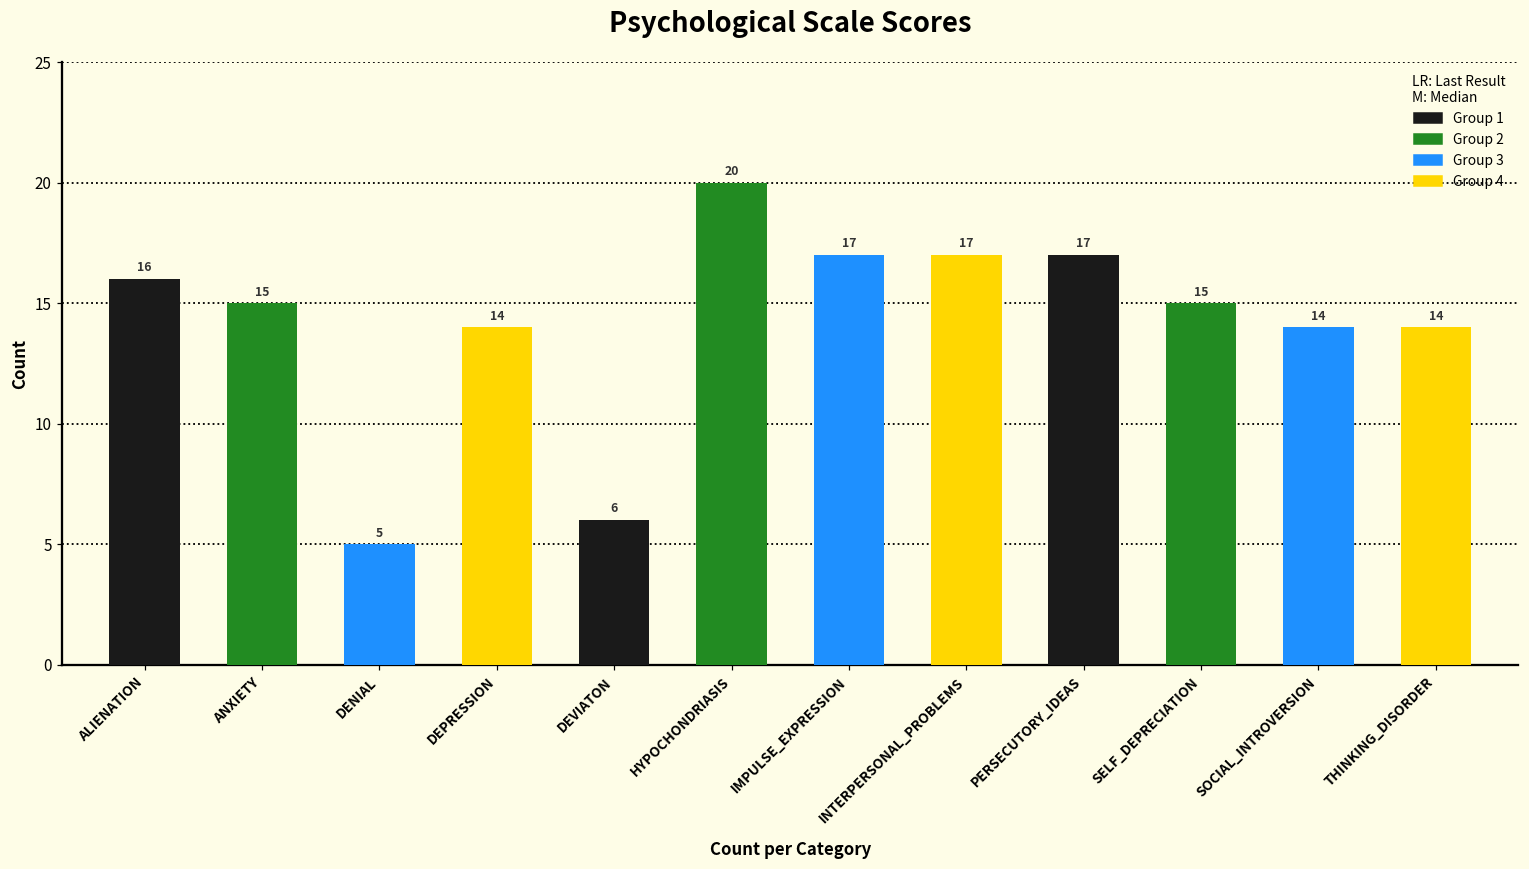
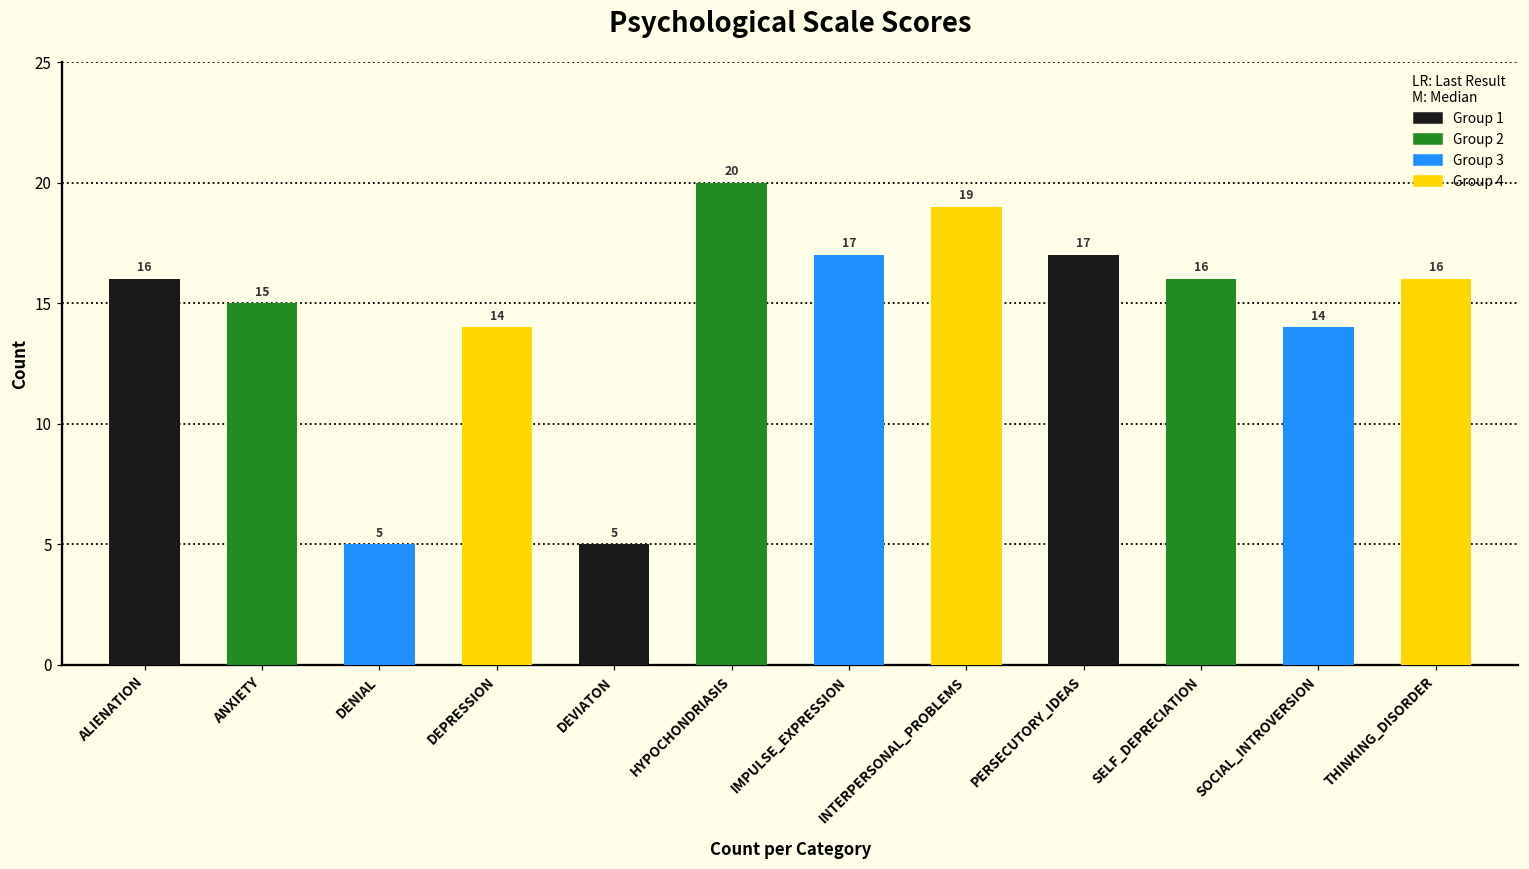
  {
    "ALIENATION": 16,
    "ANXIETY": 15,
    "DENIAL": 5,
    "DEPRESSION": 14,
-   "DEVIATON": 6,
+   "DEVIATON": 5,
    "HYPOCHONDRIASIS": 20,
    "IMPULSE_EXPRESSION": 17,
-   "INTERPERSONAL_PROBLEMS": 17,
+   "INTERPERSONAL_PROBLEMS": 19,
    "PERSECUTORY_IDEAS": 17,
-   "SELF_DEPRECIATION": 15,
+   "SELF_DEPRECIATION": 16,
    "SOCIAL_INTROVERSION": 14,
-   "THINKING_DISORDER": 14
+   "THINKING_DISORDER": 16
  }
